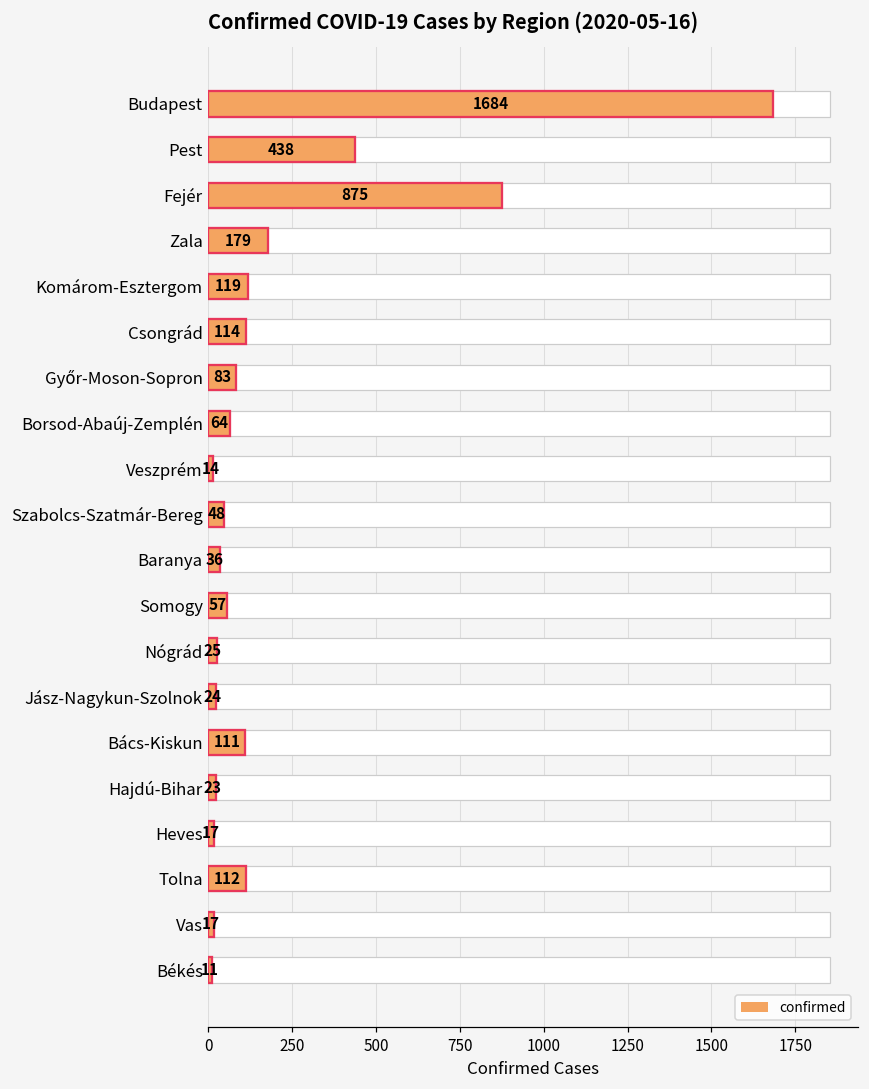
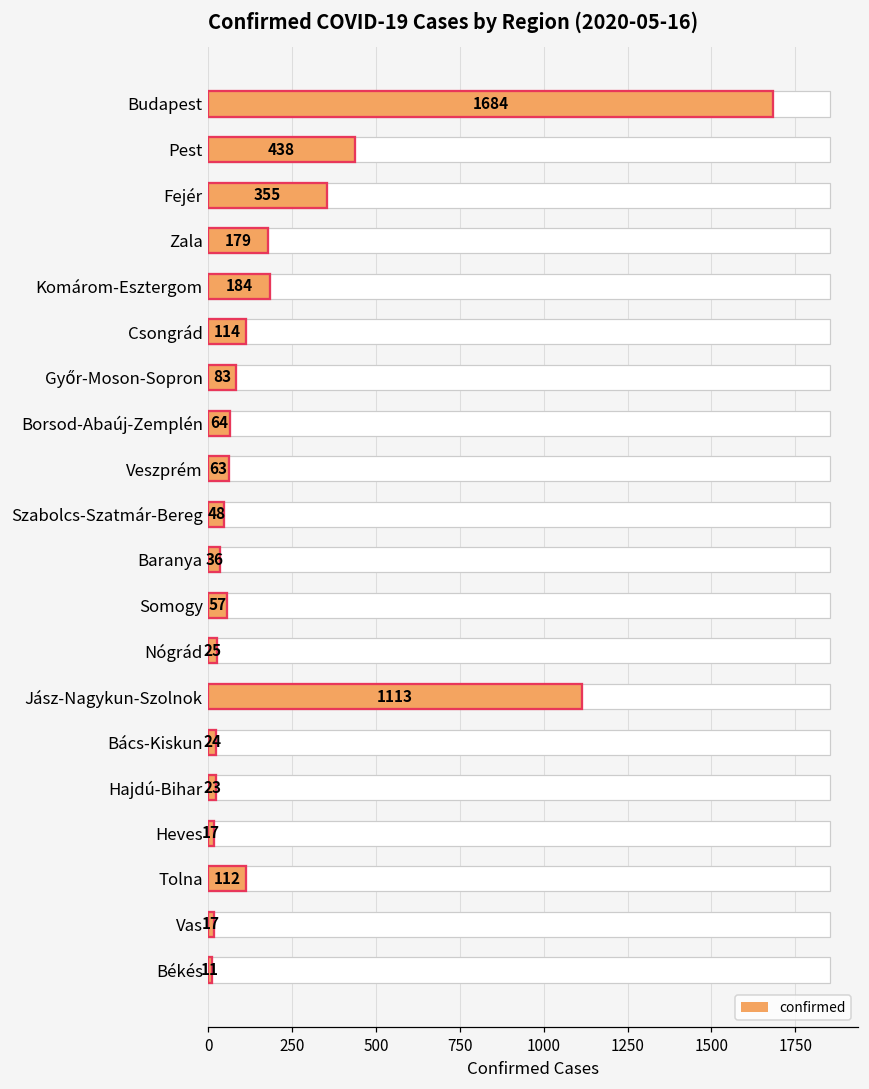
  {
    "confirmed": {
-     "Fejér": 875,
-     "Komárom-Esztergom": 119,
-     "Veszprém": 14,
-     "Jász-Nagykun-Szolnok": 24,
-     "Bács-Kiskun": 111
+     "Fejér": 355,
+     "Komárom-Esztergom": 184,
+     "Veszprém": 63,
+     "Jász-Nagykun-Szolnok": 1113,
+     "Bács-Kiskun": 24
    }
  }
